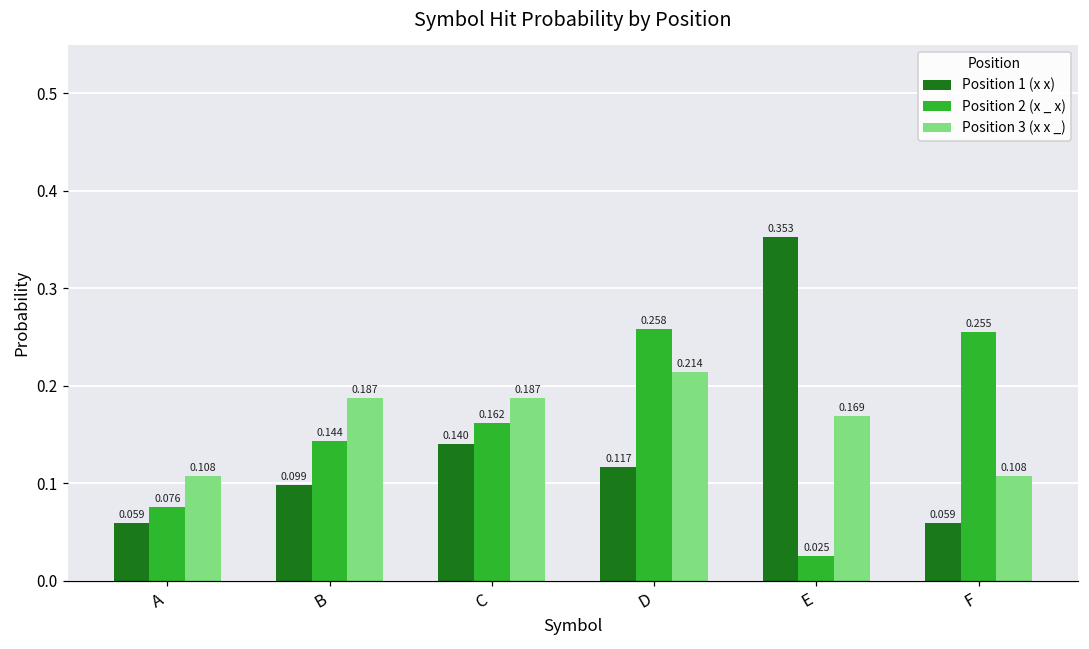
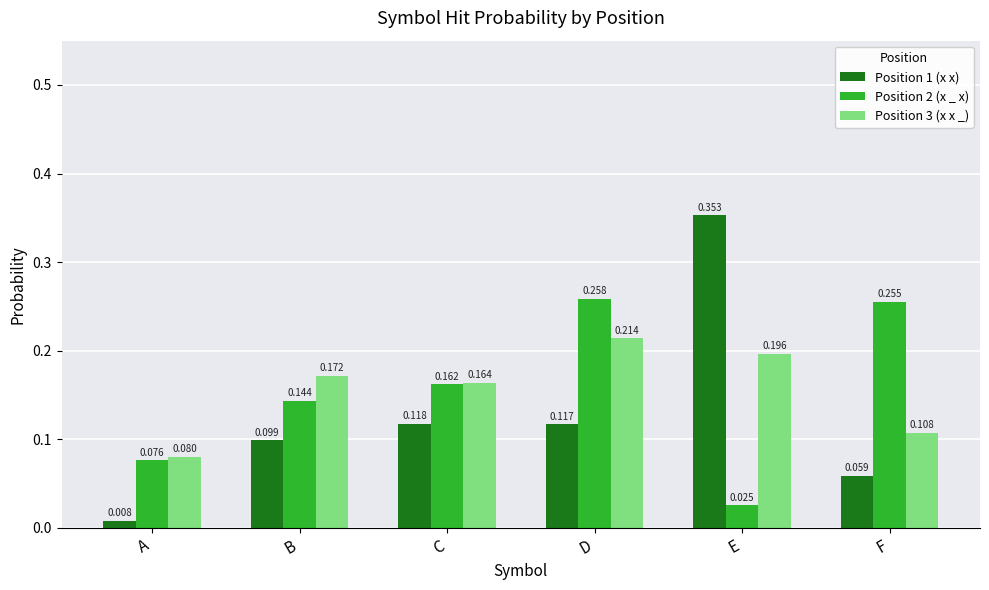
  {
    "Position 1 (x x)": {
-     "A": 0.059,
+     "A": 0.008,
      "B": 0.099,
-     "C": 0.140,
+     "C": 0.118,
      "D": 0.117,
      "E": 0.353,
      "F": 0.059
    },
    "Position 2 (x _ x)": {
      "A": 0.076,
      "B": 0.144,
      "C": 0.162,
      "D": 0.258,
      "E": 0.025,
      "F": 0.255
    },
    "Position 3 (x x _)": {
-     "A": 0.108,
-     "B": 0.187,
-     "C": 0.187,
+     "A": 0.080,
+     "B": 0.172,
+     "C": 0.164,
      "D": 0.214,
-     "E": 0.169,
+     "E": 0.196,
      "F": 0.108
    }
  }
